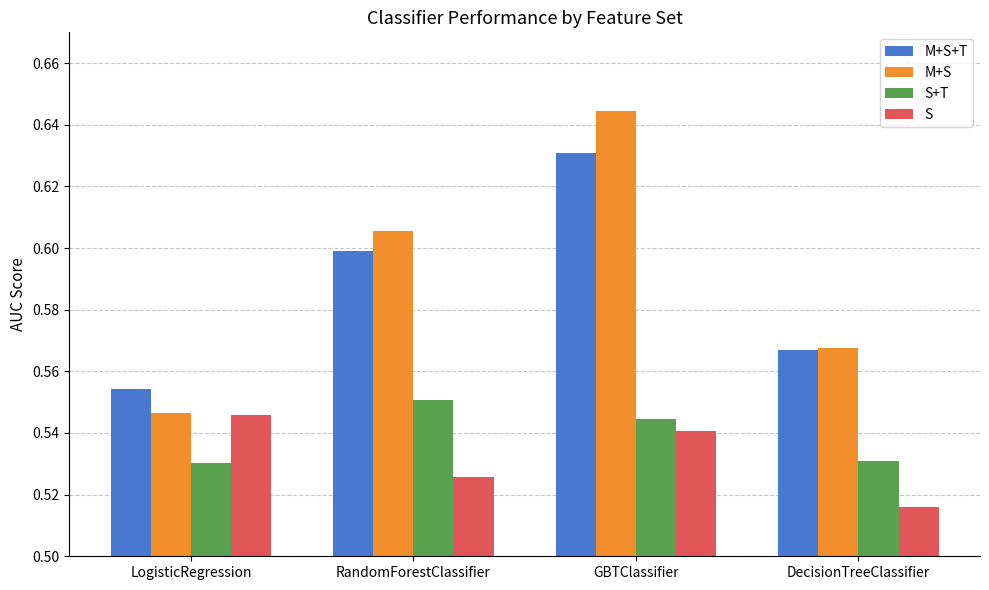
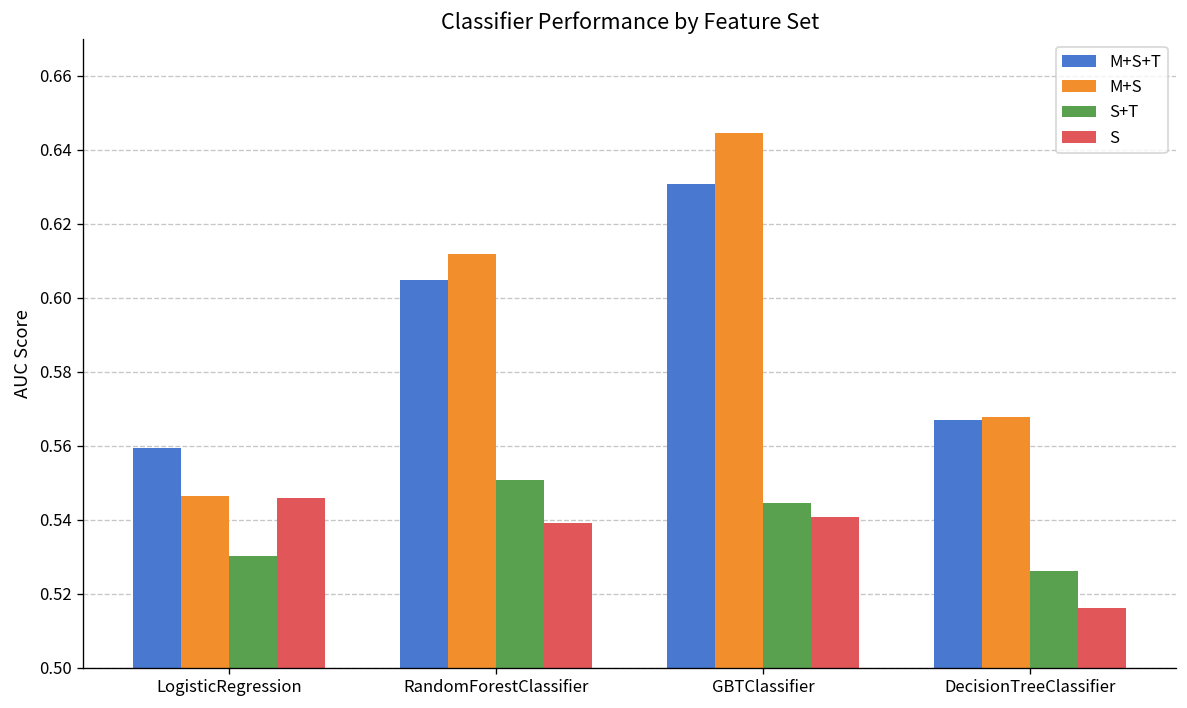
  {
    "M+S+T": {
-     "LogisticRegression": 0.554,
-     "RandomForestClassifier": 0.599,
+     "LogisticRegression": 0.559,
+     "RandomForestClassifier": 0.605,
      "GBTClassifier": 0.631,
      "DecisionTreeClassifier": 0.567
    },
    "M+S": {
      "LogisticRegression": 0.546,
-     "RandomForestClassifier": 0.605,
+     "RandomForestClassifier": 0.612,
      "GBTClassifier": 0.645,
      "DecisionTreeClassifier": 0.568
    },
    "S+T": {
      "LogisticRegression": 0.530,
      "RandomForestClassifier": 0.551,
      "GBTClassifier": 0.544,
-     "DecisionTreeClassifier": 0.531
+     "DecisionTreeClassifier": 0.526
    },
    "S": {
      "LogisticRegression": 0.546,
-     "RandomForestClassifier": 0.526,
+     "RandomForestClassifier": 0.539,
      "GBTClassifier": 0.541,
      "DecisionTreeClassifier": 0.516
    }
  }
